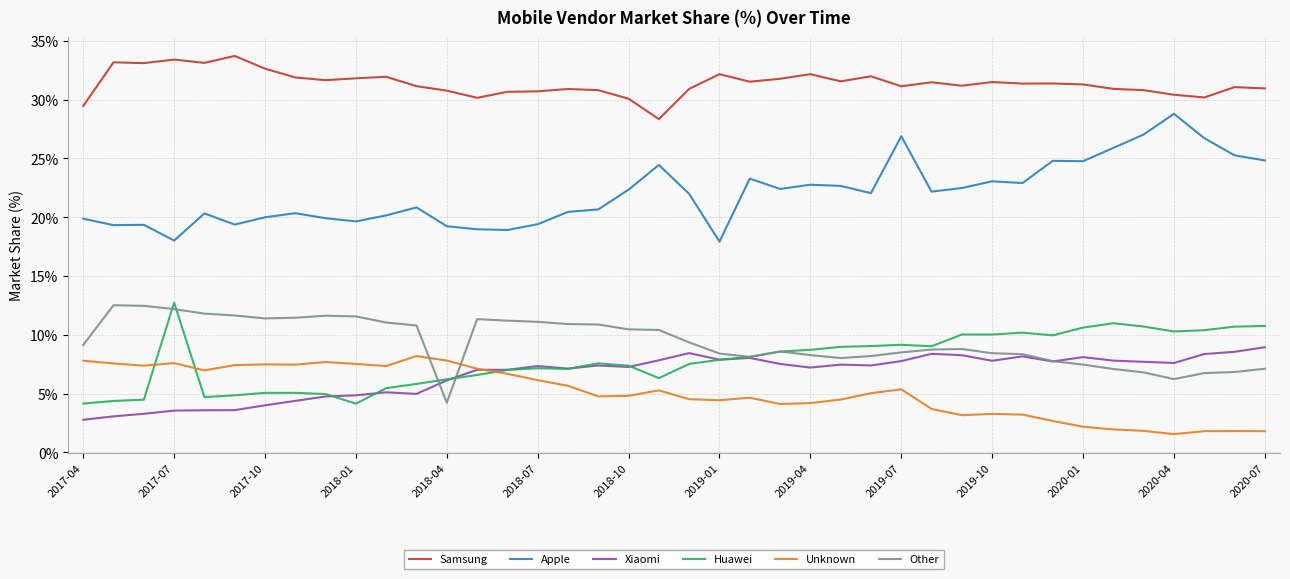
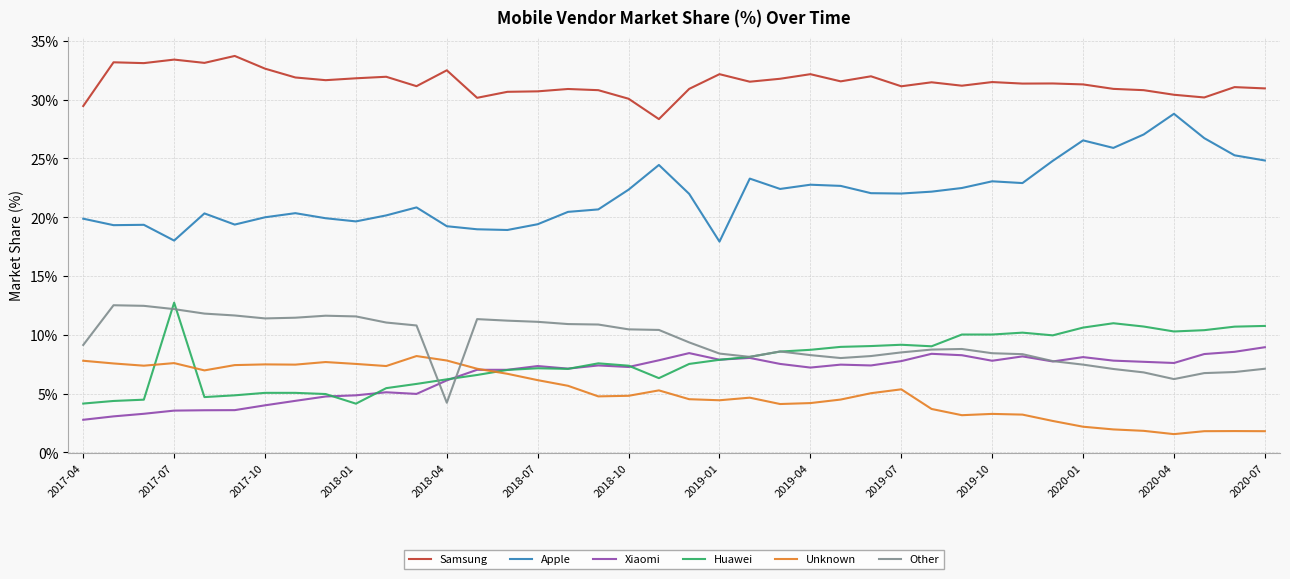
  {
    "Samsung": {
      "2017-04": "29.5%",
      "2017-07": "33.4%",
      "2017-10": "32.6%",
      "2018-01": "31.8%",
-     "2018-04": "30.8%",
+     "2018-04": "32.5%",
      "2018-07": "30.7%",
      "2018-10": "30.1%",
      "2019-01": "32.2%",
      "2019-04": "32.2%",
      "2019-07": "31.1%",
      "2019-10": "31.5%",
      "2020-01": "31.3%",
      "2020-04": "30.4%",
      "2020-07": "31.0%"
    },
    "Apple": {
      "2017-04": "19.9%",
      "2017-07": "18.0%",
      "2017-10": "20.0%",
      "2018-01": "19.6%",
      "2018-04": "19.2%",
      "2018-07": "19.4%",
      "2018-10": "22.3%",
      "2019-01": "17.9%",
      "2019-04": "22.8%",
-     "2019-07": "26.9%",
+     "2019-07": "22.0%",
      "2019-10": "23.1%",
-     "2020-01": "24.8%",
+     "2020-01": "26.5%",
      "2020-04": "28.8%",
      "2020-07": "24.8%"
    },
    "Xiaomi": {
      "2017-04": "2.8%",
      "2017-07": "3.6%",
      "2017-10": "4.0%",
      "2018-01": "4.9%",
      "2019-04": "7.2%",
      "2019-07": "7.8%",
      "2019-10": "7.8%",
      "2020-01": "8.1%",
      "2020-04": "7.6%",
      "2020-07": "8.9%"
    },
    "Huawei": {
      "2017-04": "4.2%",
      "2017-07": "12.7%",
      "2017-10": "5.1%",
      "2018-01": "4.1%",
      "2019-04": "8.7%",
      "2019-07": "9.2%",
      "2019-10": "10.0%",
      "2020-01": "10.6%",
      "2020-04": "10.3%",
      "2020-07": "10.8%"
    },
    "Unknown": {
      "2017-04": "7.8%",
      "2017-07": "7.6%",
      "2017-10": "7.5%",
      "2018-01": "7.5%",
      "2018-04": "7.8%",
      "2018-07": "6.1%",
      "2018-10": "4.8%",
      "2019-01": "4.4%",
      "2019-04": "4.2%",
      "2019-07": "5.4%",
      "2019-10": "3.3%",
      "2020-01": "2.2%",
      "2020-04": "1.6%",
      "2020-07": "1.8%"
    },
    "Other": {
      "2017-04": "9.1%",
      "2017-07": "12.2%",
      "2017-10": "11.4%",
      "2018-01": "11.6%",
      "2018-04": "4.2%",
      "2018-07": "11.1%",
      "2018-10": "10.5%",
      "2019-01": "8.4%",
      "2019-04": "8.3%",
      "2019-07": "8.5%",
      "2019-10": "8.4%",
      "2020-01": "7.5%",
      "2020-04": "6.2%",
      "2020-07": "7.1%"
    }
  }
